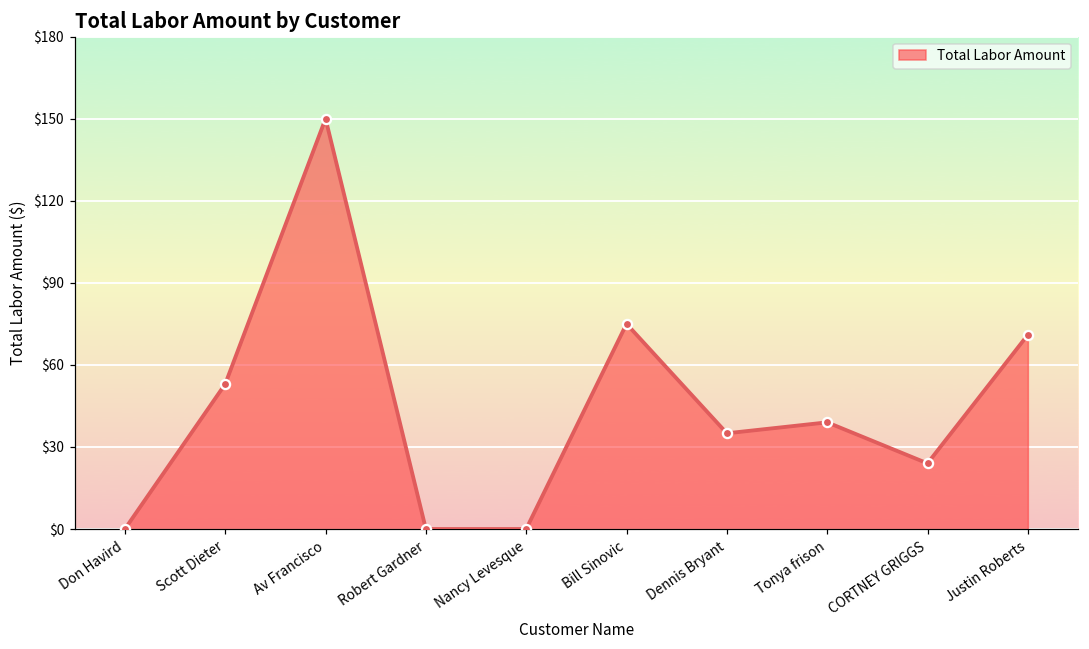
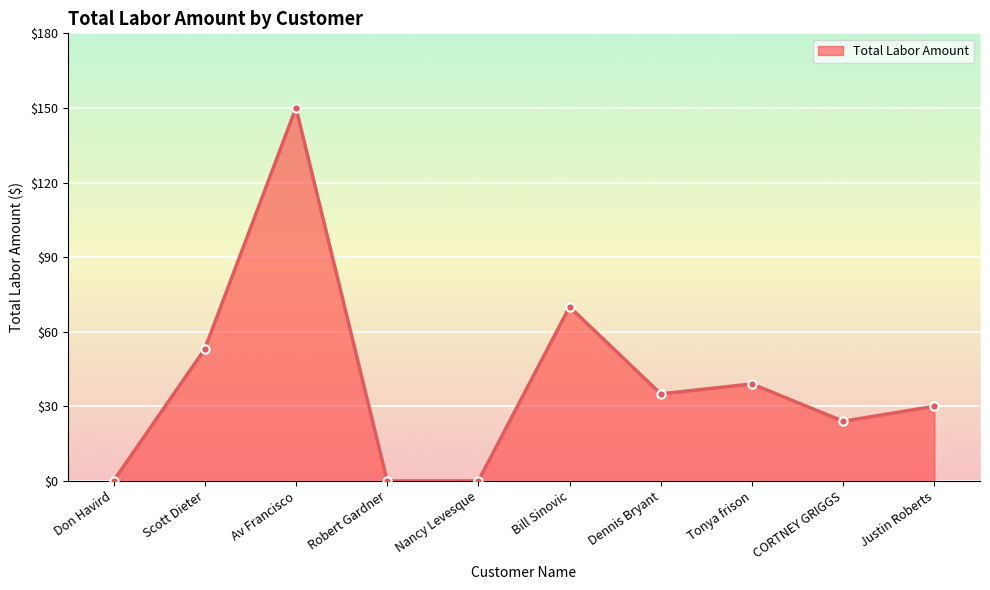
  {
    "Don Havird": "$0",
    "Scott Dieter": "$53",
    "Av Francisco": "$150",
    "Robert Gardner": "$0",
    "Nancy Levesque": "$0",
-   "Bill Sinovic": "$75",
+   "Bill Sinovic": "$70",
    "Dennis Bryant": "$35",
    "Tonya frison": "$39",
    "CORTNEY GRIGGS": "$24",
-   "Justin Roberts": "$71"
+   "Justin Roberts": "$30"
  }
